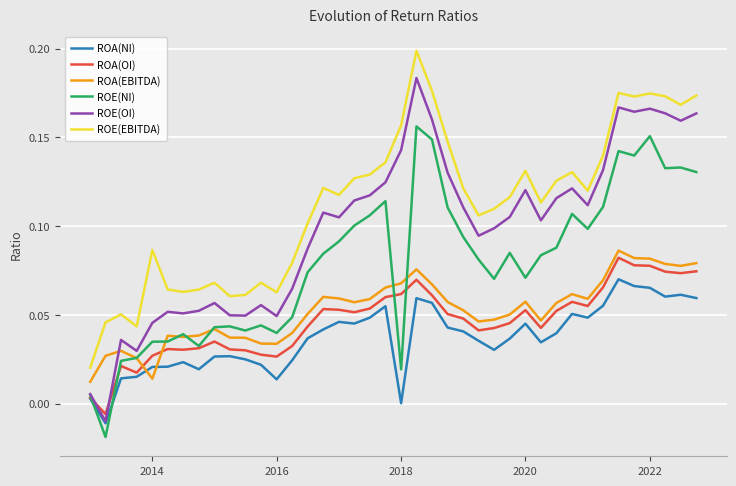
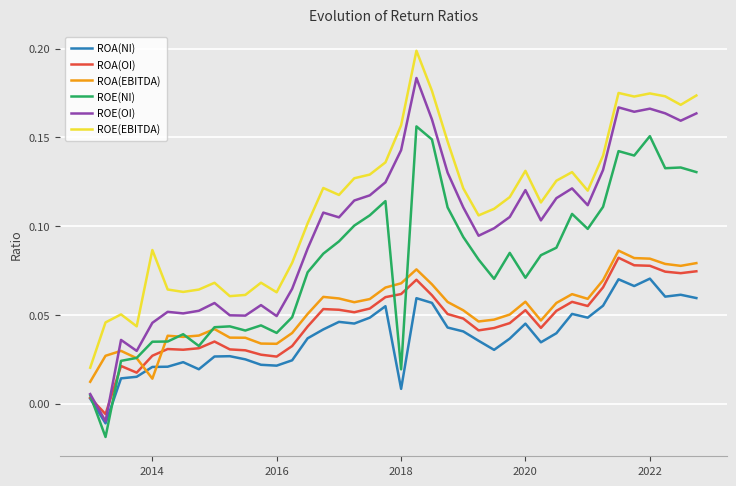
  {
    "ROA(NI)": {
      "2014": 0.021,
-     "2016": 0.014,
-     "2018": 0.000,
+     "2016": 0.021,
+     "2018": 0.008,
      "2020": 0.045,
-     "2022": 0.065
+     "2022": 0.070
    },
    "ROA(OI)": {
      "2014": 0.027,
      "2016": 0.027,
      "2018": 0.062,
      "2020": 0.053,
      "2022": 0.078
    },
    "ROA(EBITDA)": {
      "2014": 0.014,
      "2016": 0.034,
      "2018": 0.068,
      "2020": 0.057,
      "2022": 0.082
    },
    "ROE(NI)": {
      "2014": 0.035,
      "2016": 0.040,
      "2018": 0.019,
      "2020": 0.071,
      "2022": 0.151
    },
    "ROE(OI)": {
      "2014": 0.046,
      "2016": 0.049,
      "2018": 0.143,
      "2020": 0.120,
      "2022": 0.166
    },
    "ROE(EBITDA)": {
      "2014": 0.087,
      "2016": 0.063,
      "2018": 0.157,
      "2020": 0.131,
      "2022": 0.175
    }
  }
